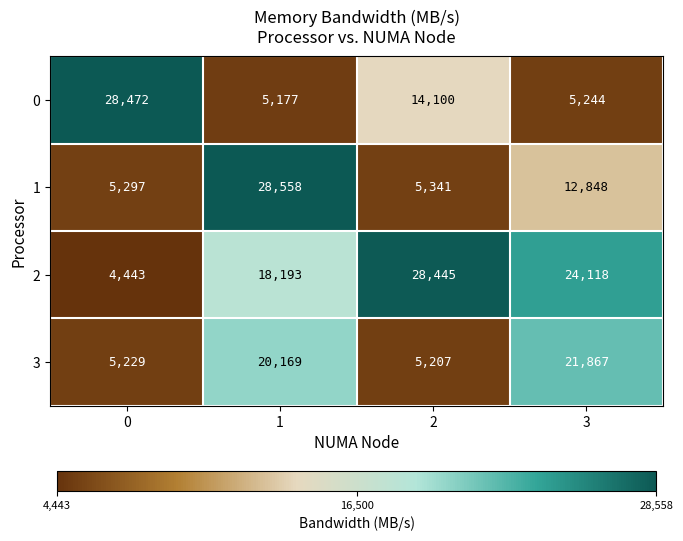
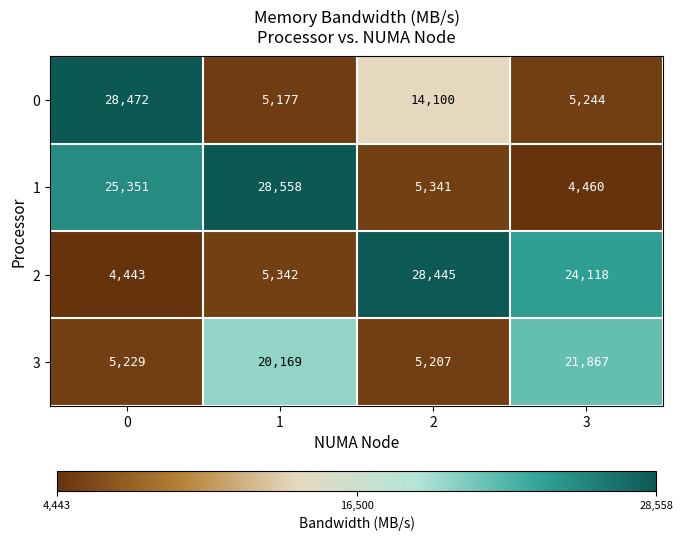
  {
    "0": {
      "0": "28,472",
      "1": "5,177",
      "2": "14,100",
      "3": "5,244"
    },
    "1": {
-     "0": "5,297",
+     "0": "25,351",
      "1": "28,558",
      "2": "5,341",
-     "3": "12,848"
+     "3": "4,460"
    },
    "2": {
      "0": "4,443",
-     "1": "18,193",
+     "1": "5,342",
      "2": "28,445",
      "3": "24,118"
    },
    "3": {
      "0": "5,229",
      "1": "20,169",
      "2": "5,207",
      "3": "21,867"
    }
  }
